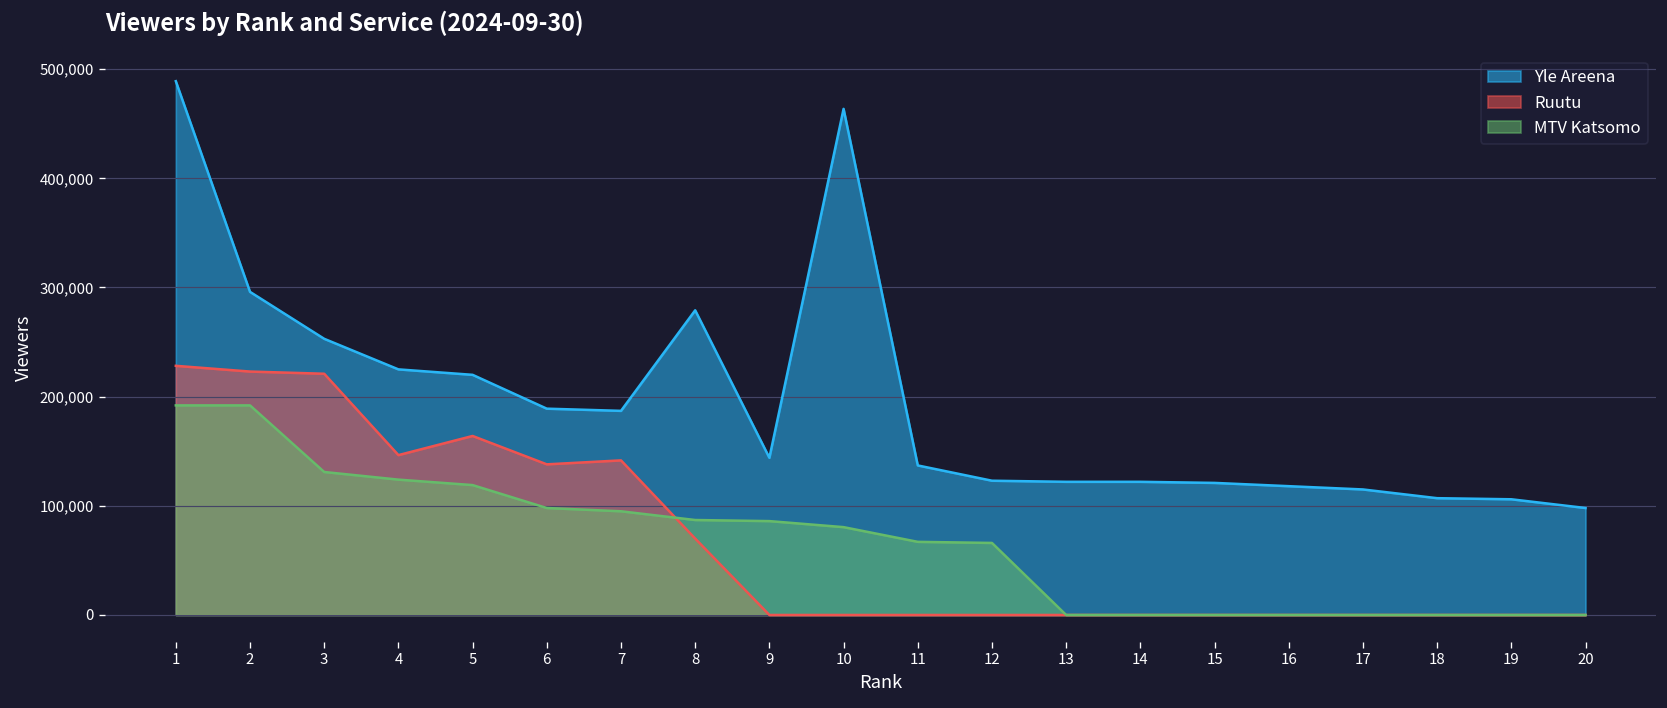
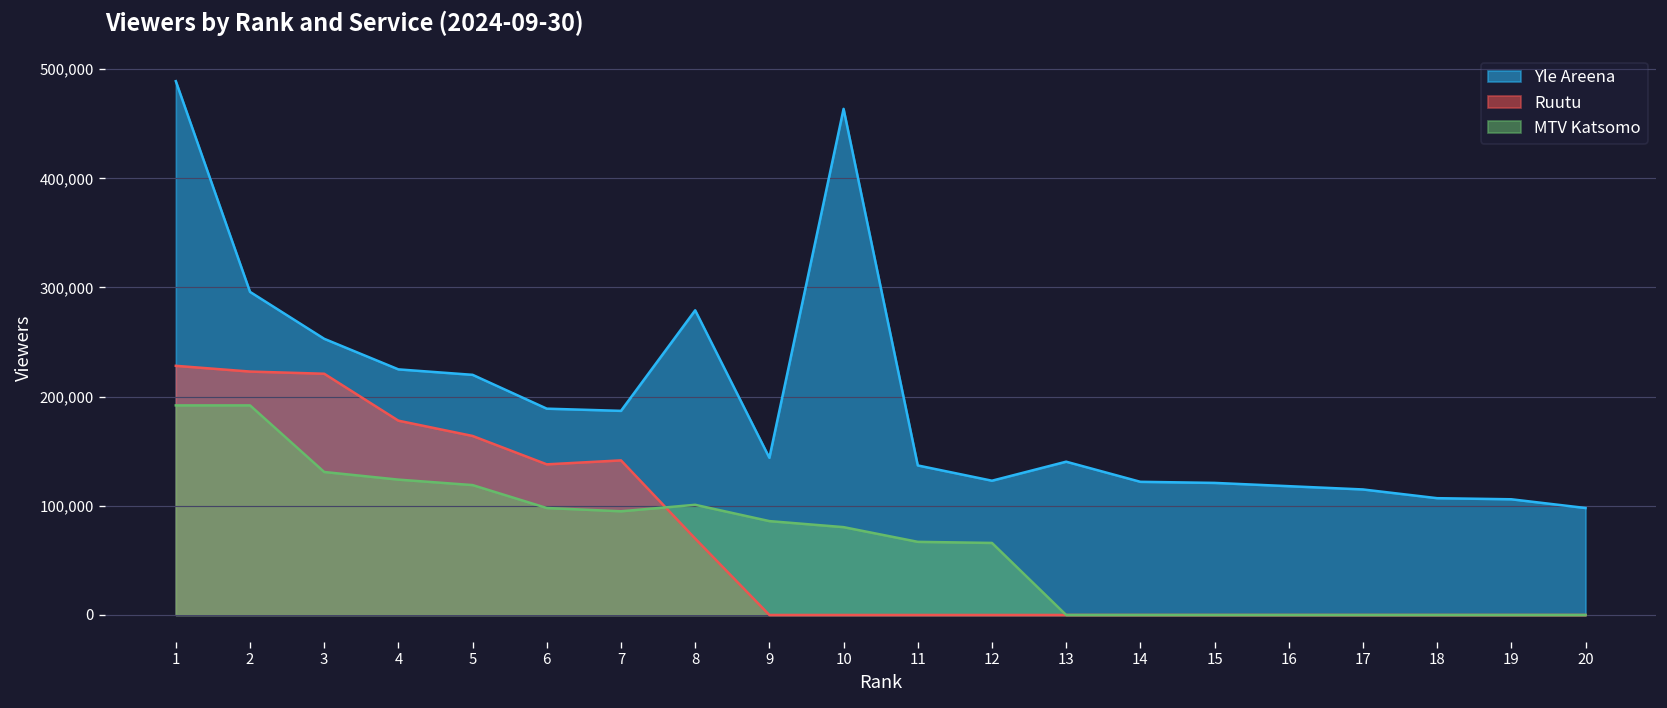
  {
    "Yle Areena": {
      "1": "490,000",
      "2": "300,000",
      "3": "250,000",
      "4": "230,000",
      "5": "220,000",
      "6": "190,000",
      "7": "190,000",
      "8": "280,000",
      "9": "140,000",
      "10": "460,000",
      "11": "140,000",
      "12": "120,000",
-     "13": "120,000",
+     "13": "140,000",
      "14": "120,000",
      "15": "120,000",
      "16": "120,000",
      "17": "120,000",
      "18": "110,000",
      "19": "110,000",
      "20": "100,000"
    },
    "Ruutu": {
      "1": "230,000",
      "2": "220,000",
      "3": "220,000",
-     "4": "150,000",
+     "4": "180,000",
      "5": "160,000",
      "6": "140,000",
      "7": "140,000",
      "8": "70,000",
      "9": "0",
      "10": "0",
      "11": "0",
      "12": "0"
    },
    "MTV Katsomo": {
      "1": "190,000",
      "2": "190,000",
      "3": "130,000",
      "4": "120,000",
      "5": "120,000",
      "6": "100,000",
      "7": "100,000",
-     "8": "90,000",
+     "8": "100,000",
      "9": "90,000",
      "10": "80,000",
      "11": "70,000",
      "12": "70,000"
    }
  }
